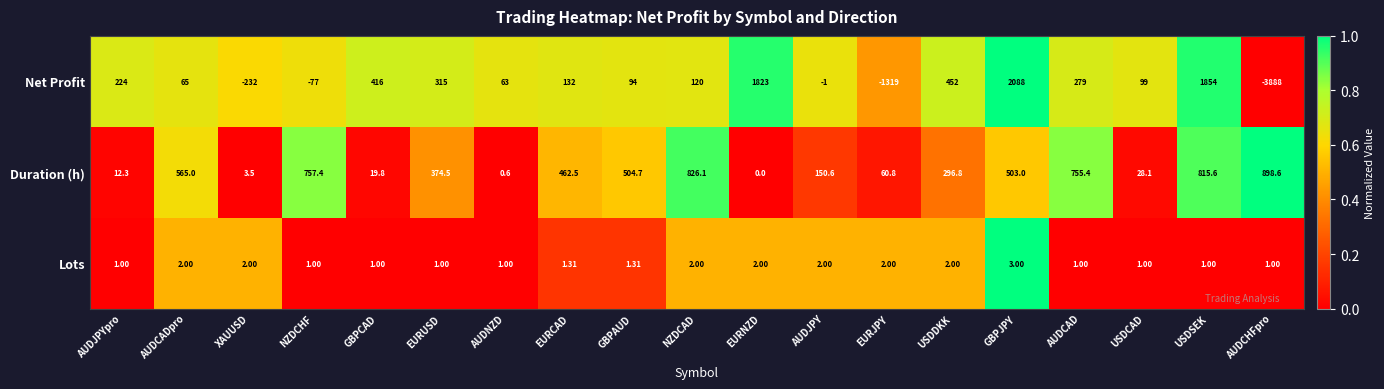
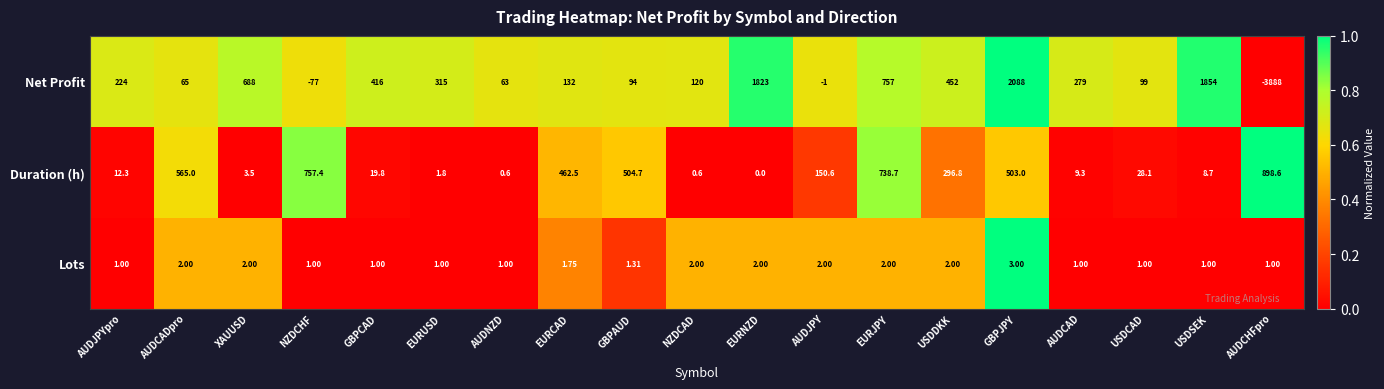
  {
    "Net Profit": {
      "AUDJPYpro": 224,
      "AUDCADpro": 65,
-     "XAUUSD": -232,
+     "XAUUSD": 688,
      "NZDCHF": -77,
      "GBPCAD": 416,
      "EURUSD": 315,
      "AUDNZD": 63,
      "EURCAD": 132,
      "GBPAUD": 94,
      "NZDCAD": 120,
      "EURNZD": 1823,
      "AUDJPY": -1,
-     "EURJPY": -1319,
+     "EURJPY": 757,
      "USDDKK": 452,
      "GBPJPY": 2088,
      "AUDCAD": 279,
      "USDCAD": 99,
      "USDSEK": 1854,
      "AUDCHFpro": -3888
    },
    "Duration (h)": {
      "AUDJPYpro": 12.3,
      "AUDCADpro": 565.0,
      "XAUUSD": 3.5,
      "NZDCHF": 757.4,
      "GBPCAD": 19.8,
-     "EURUSD": 374.5,
+     "EURUSD": 1.8,
      "AUDNZD": 0.6,
      "EURCAD": 462.5,
      "GBPAUD": 504.7,
-     "NZDCAD": 826.1,
+     "NZDCAD": 0.6,
      "EURNZD": 0.0,
      "AUDJPY": 150.6,
-     "EURJPY": 60.8,
+     "EURJPY": 738.7,
      "USDDKK": 296.8,
      "GBPJPY": 503.0,
-     "AUDCAD": 755.4,
+     "AUDCAD": 9.3,
      "USDCAD": 28.1,
-     "USDSEK": 815.6,
+     "USDSEK": 8.7,
      "AUDCHFpro": 898.6
    },
    "Lots": {
      "AUDJPYpro": 1.00,
      "AUDCADpro": 2.00,
      "XAUUSD": 2.00,
      "NZDCHF": 1.00,
      "GBPCAD": 1.00,
      "EURUSD": 1.00,
      "AUDNZD": 1.00,
-     "EURCAD": 1.31,
+     "EURCAD": 1.75,
      "GBPAUD": 1.31,
      "NZDCAD": 2.00,
      "EURNZD": 2.00,
      "AUDJPY": 2.00,
      "EURJPY": 2.00,
      "USDDKK": 2.00,
      "GBPJPY": 3.00,
      "AUDCAD": 1.00,
      "USDCAD": 1.00,
      "USDSEK": 1.00
    }
  }
